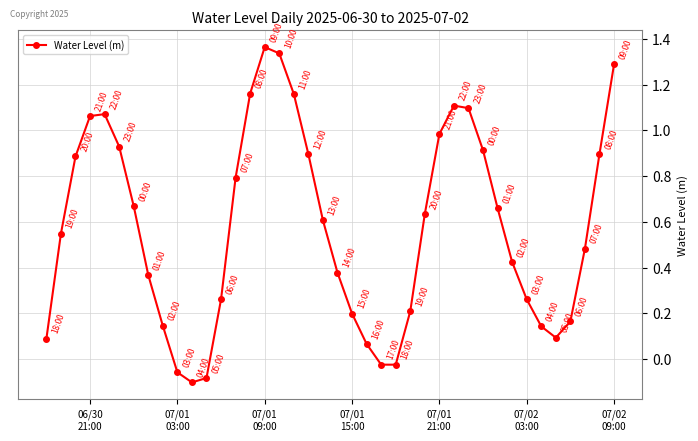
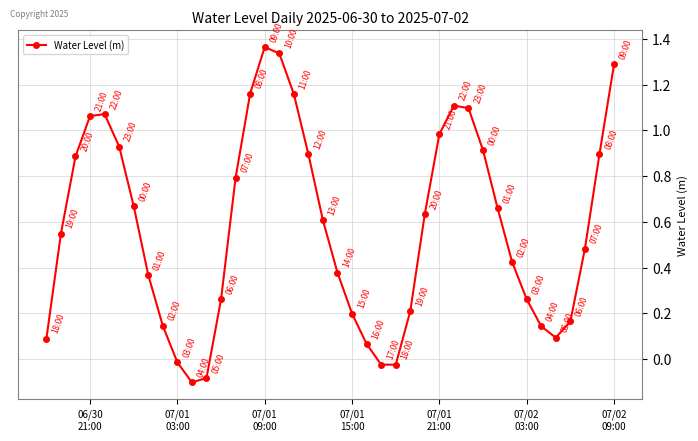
  {
    "06/30 21:00": 1.06,
-   "07/01 03:00": -0.06,
+   "07/01 03:00": -0.01,
    "07/01 21:00": 0.98
  }
